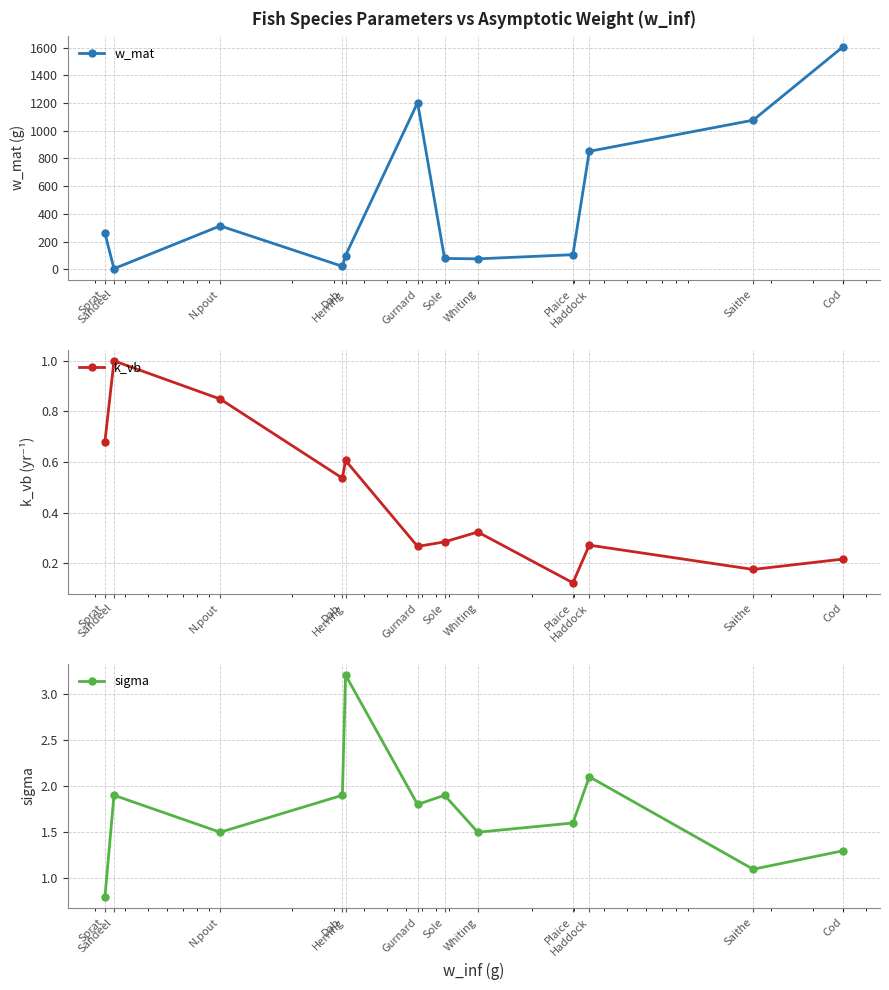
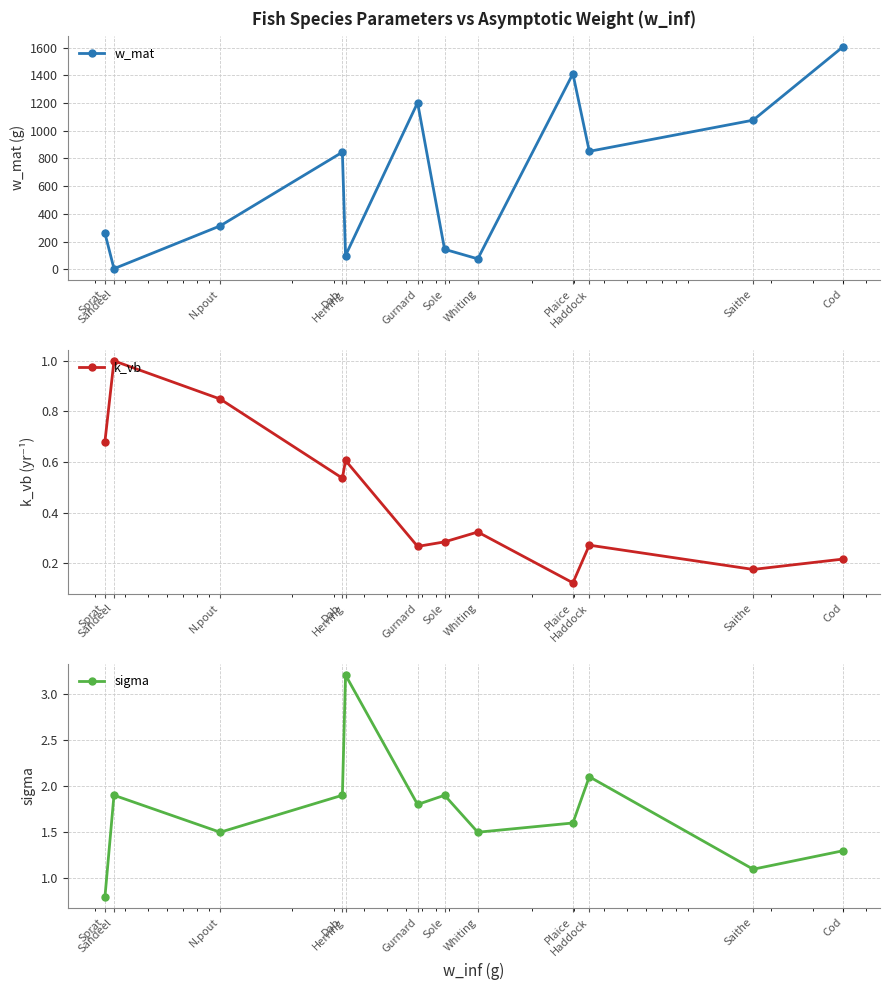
  {
    "Fish Species Parameters vs Asymptotic Weight (w_inf)": {
      "Sprat": 260,
      "Sandeel": 0,
      "N.pout": 310,
-     "Dab": 20,
+     "Dab": 850,
      "Herring": 100,
      "Gurnard": 1200,
-     "Sole": 80,
+     "Sole": 140,
      "Whiting": 80,
-     "Plaice": 110,
+     "Plaice": 1410,
      "Haddock": 850,
      "Saithe": 1080,
      "Cod": 1610
    }
  }
